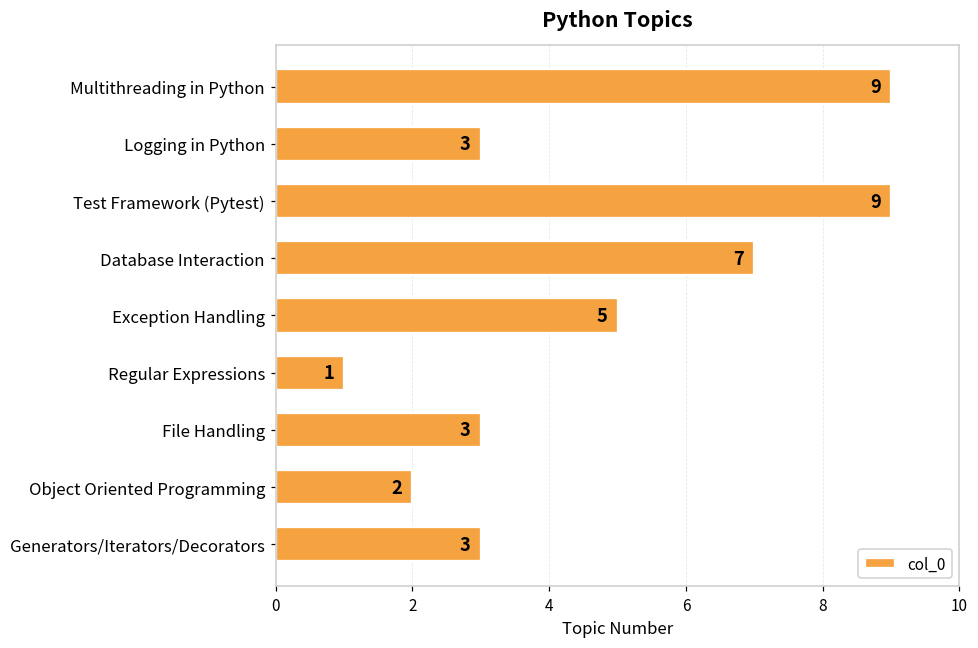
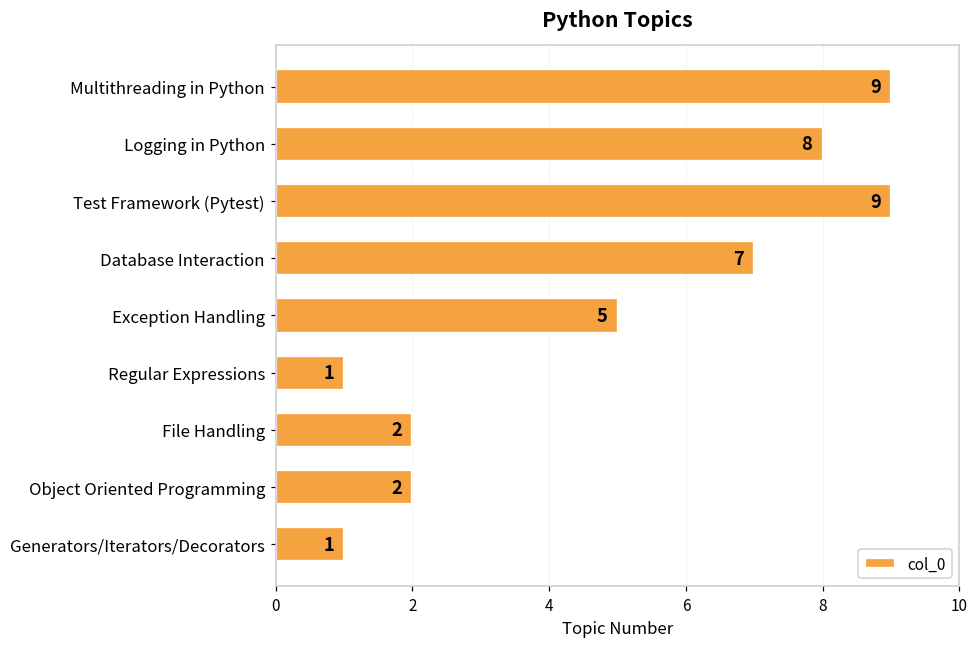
  {
    "Multithreading in Python": 9,
-   "Logging in Python": 3,
+   "Logging in Python": 8,
    "Test Framework (Pytest)": 9,
    "Database Interaction": 7,
    "Exception Handling": 5,
    "Regular Expressions": 1,
-   "File Handling": 3,
+   "File Handling": 2,
    "Object Oriented Programming": 2,
-   "Generators/Iterators/Decorators": 3
+   "Generators/Iterators/Decorators": 1
  }
